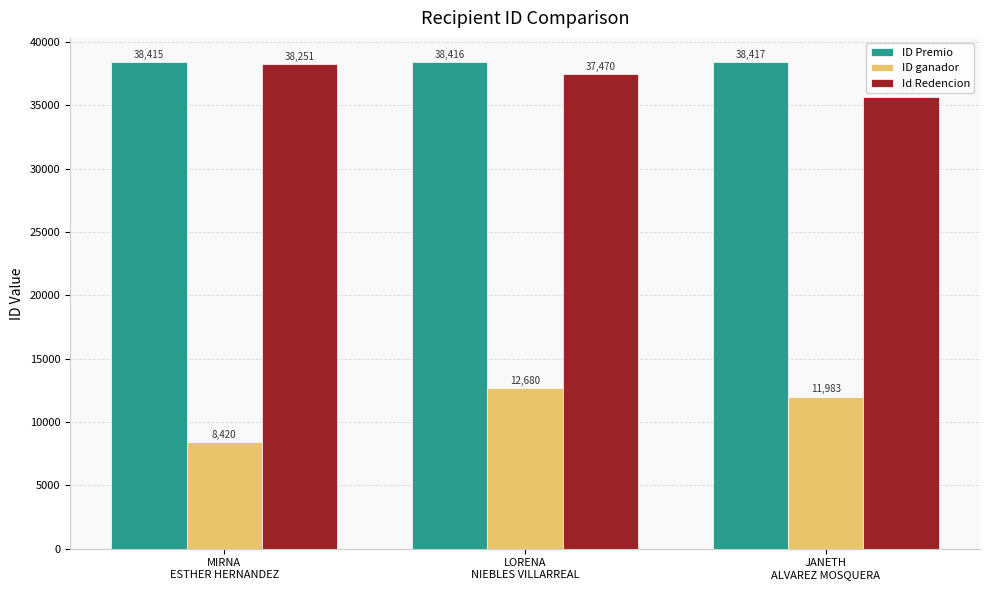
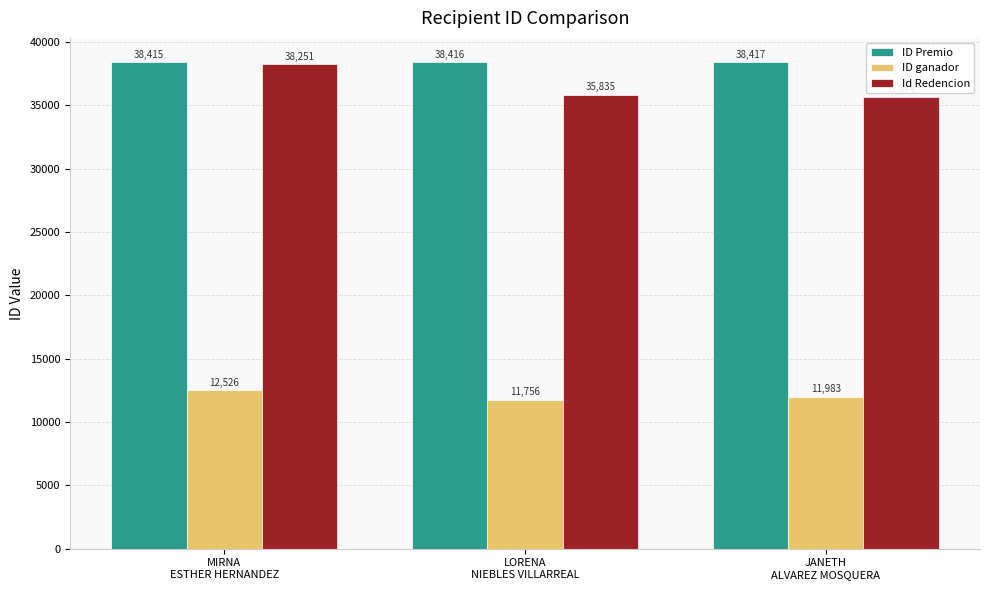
  {
    "ID Premio": {
      "MIRNA ESTHER HERNANDEZ": "38,415",
      "LORENA NIEBLES VILLARREAL": "38,416",
      "JANETH ALVAREZ MOSQUERA": "38,417"
    },
    "ID ganador": {
-     "MIRNA ESTHER HERNANDEZ": "8,420",
-     "LORENA NIEBLES VILLARREAL": "12,680",
+     "MIRNA ESTHER HERNANDEZ": "12,526",
+     "LORENA NIEBLES VILLARREAL": "11,756",
      "JANETH ALVAREZ MOSQUERA": "11,983"
    },
    "Id Redencion": {
      "MIRNA ESTHER HERNANDEZ": "38,251",
-     "LORENA NIEBLES VILLARREAL": "37,470"
+     "LORENA NIEBLES VILLARREAL": "35,835"
    }
  }
